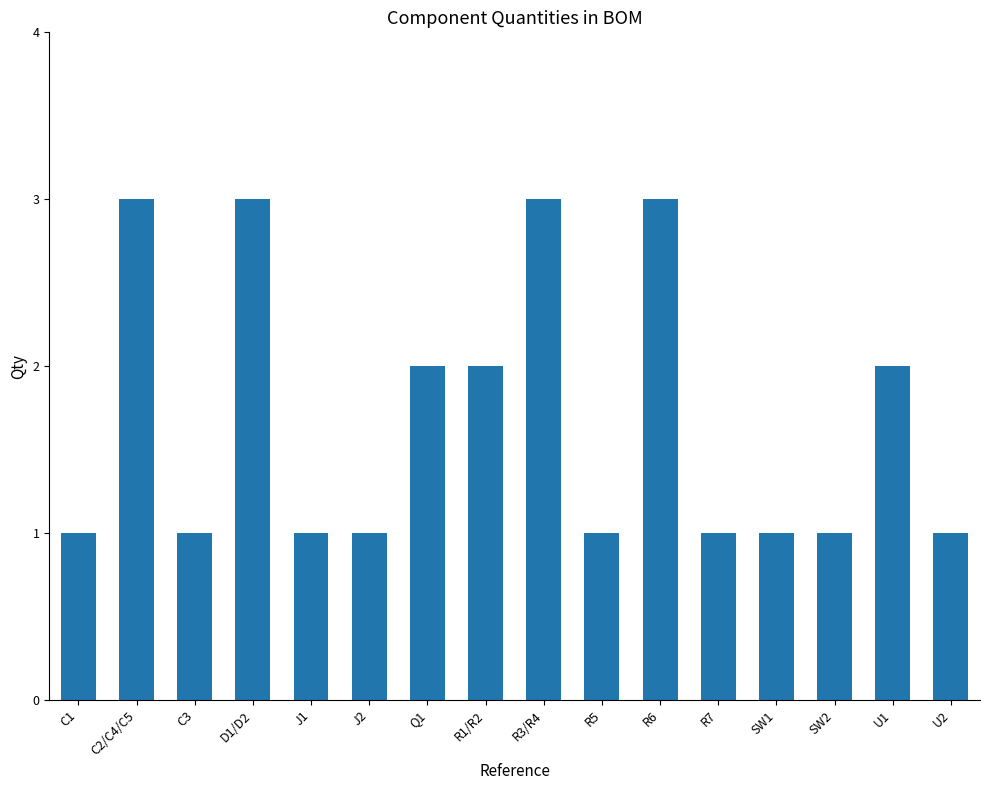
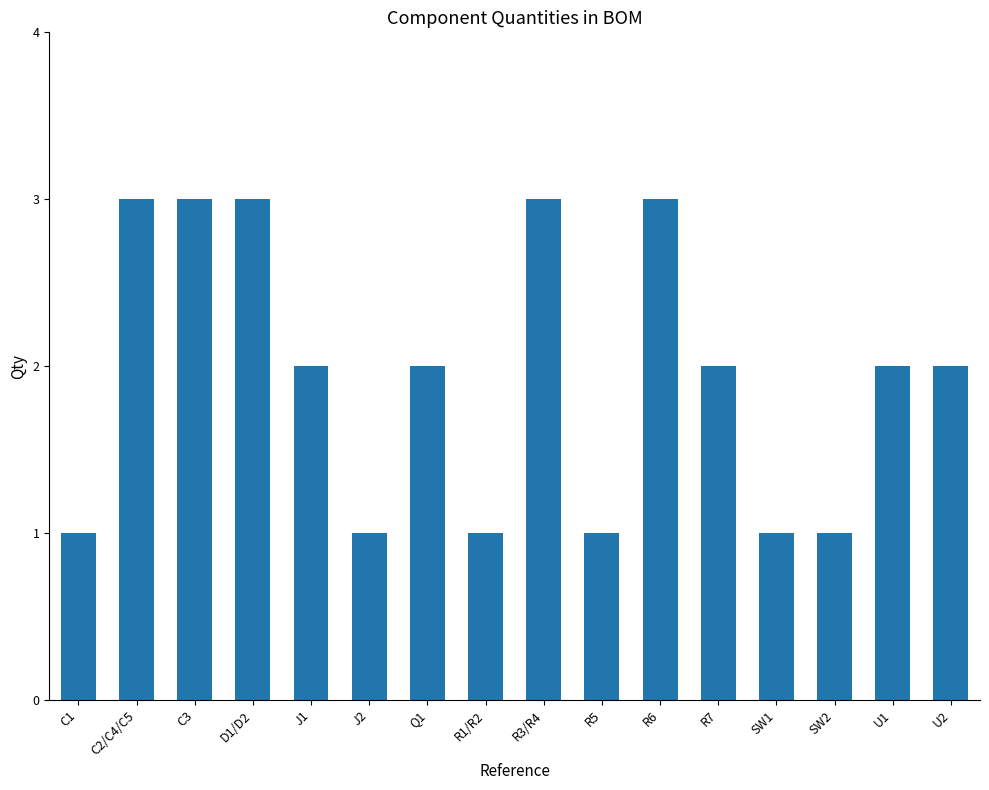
  {
    "C1": 1,
    "C2/C4/C5": 3,
-   "C3": 1,
+   "C3": 3,
    "D1/D2": 3,
-   "J1": 1,
+   "J1": 2,
    "J2": 1,
    "Q1": 2,
-   "R1/R2": 2,
+   "R1/R2": 1,
    "R3/R4": 3,
    "R5": 1,
    "R6": 3,
-   "R7": 1,
+   "R7": 2,
    "SW1": 1,
    "SW2": 1,
    "U1": 2,
-   "U2": 1
+   "U2": 2
  }
